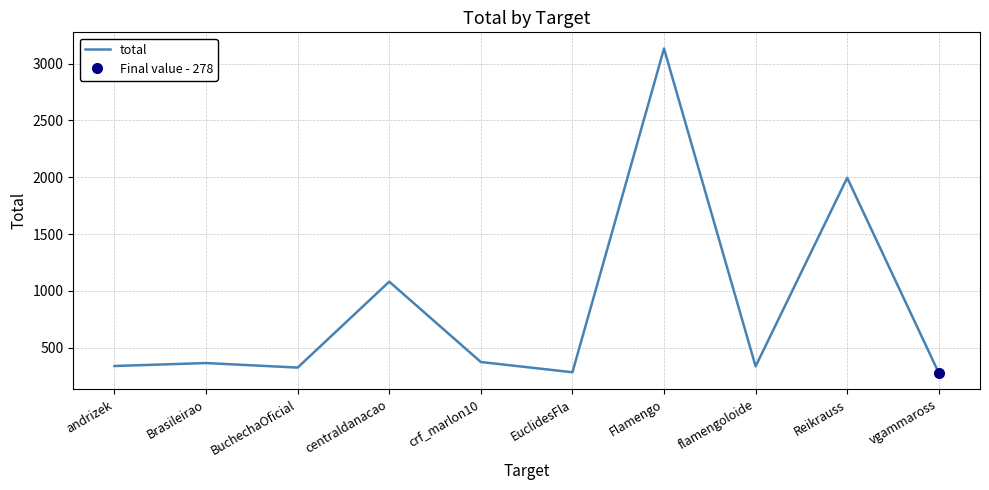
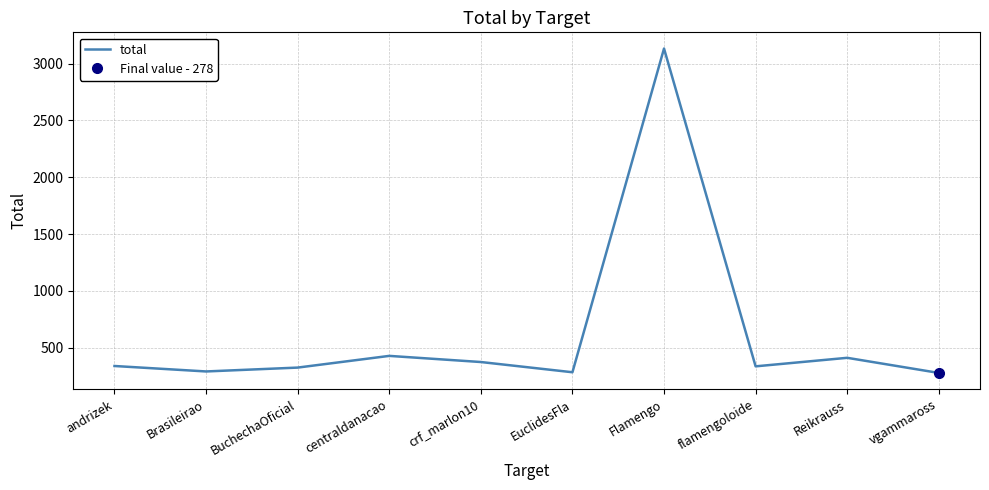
  {
    "total": {
      "andrizek": 340,
-     "Brasileirao": 370,
+     "Brasileirao": 290,
      "BuchechaOficial": 330,
-     "centraldanacao": 1080,
+     "centraldanacao": 430,
      "crf_marlon10": 370,
      "EuclidesFla": 280,
      "Flamengo": 3130,
      "flamengoloide": 340,
-     "Reikrauss": 2000
+     "Reikrauss": 410
    }
  }
